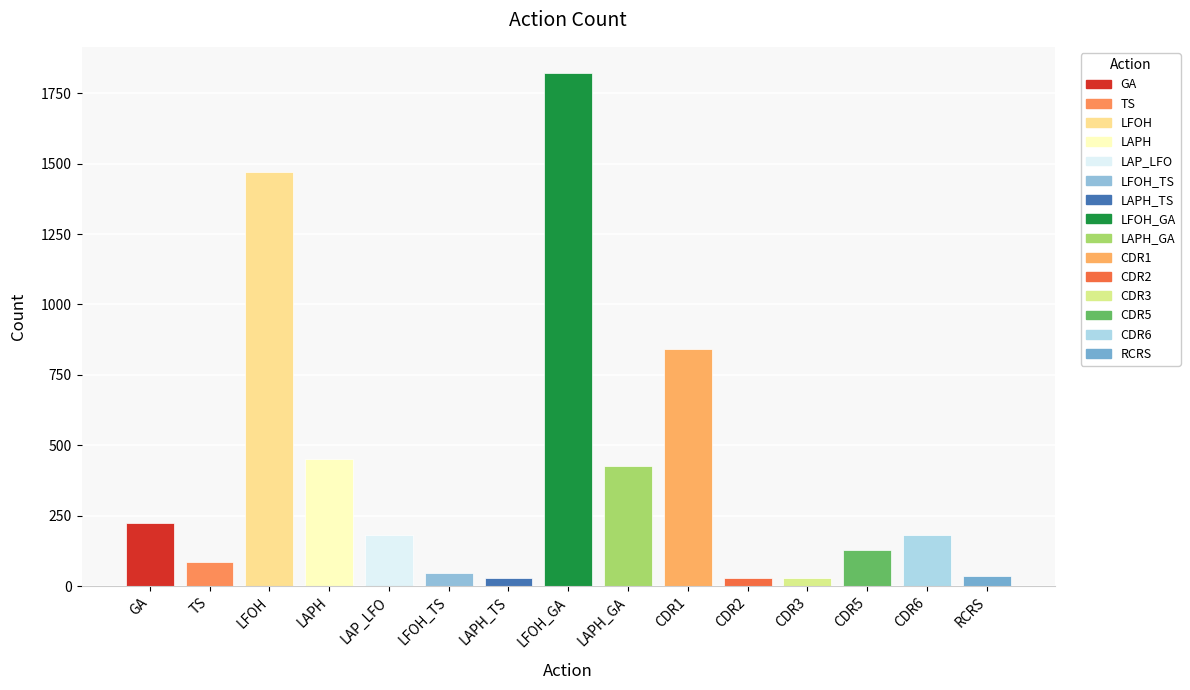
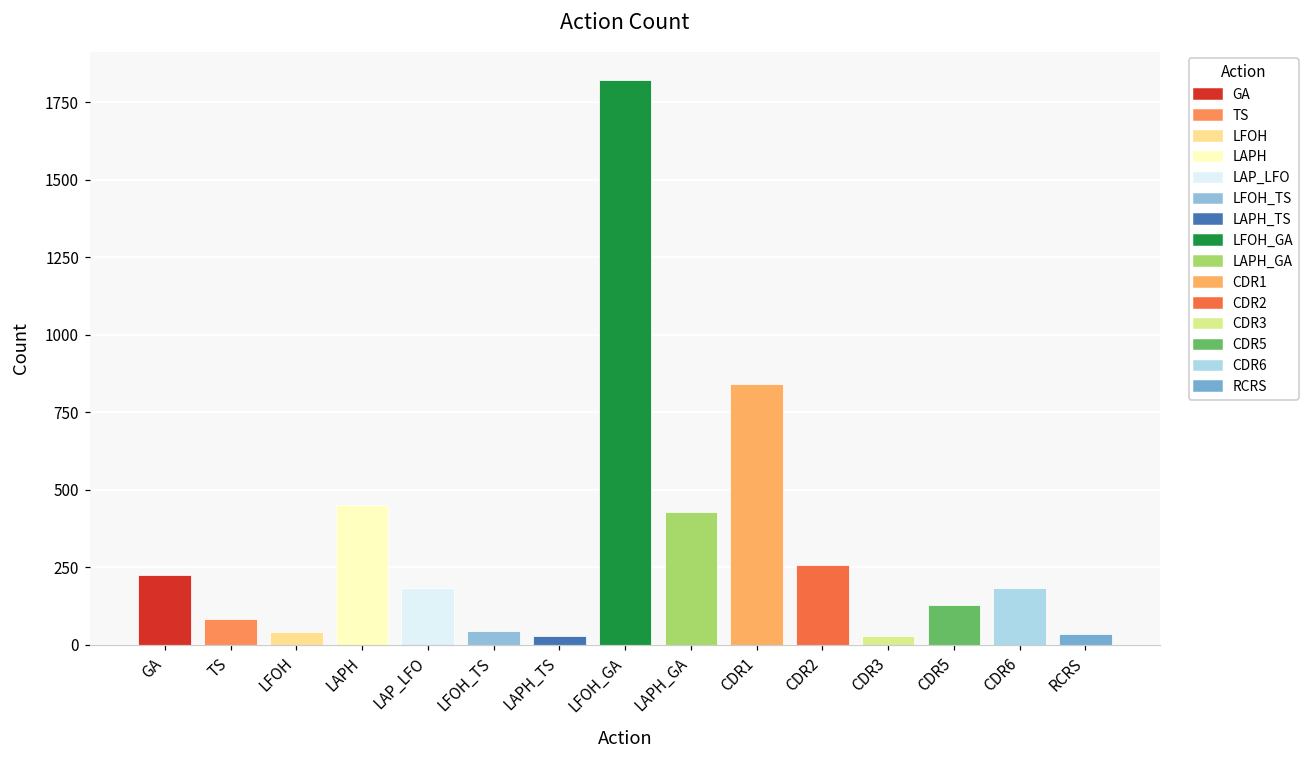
  {
    "GA": 220,
    "TS": 90,
-   "LFOH": 1470,
+   "LFOH": 40,
    "LAPH": 450,
    "LAP_LFO": 180,
    "LFOH_TS": 50,
    "LAPH_TS": 30,
    "LFOH_GA": 1820,
    "LAPH_GA": 430,
    "CDR1": 840,
-   "CDR2": 30,
+   "CDR2": 260,
    "CDR3": 30,
    "CDR5": 130,
    "CDR6": 180,
    "RCRS": 40
  }
